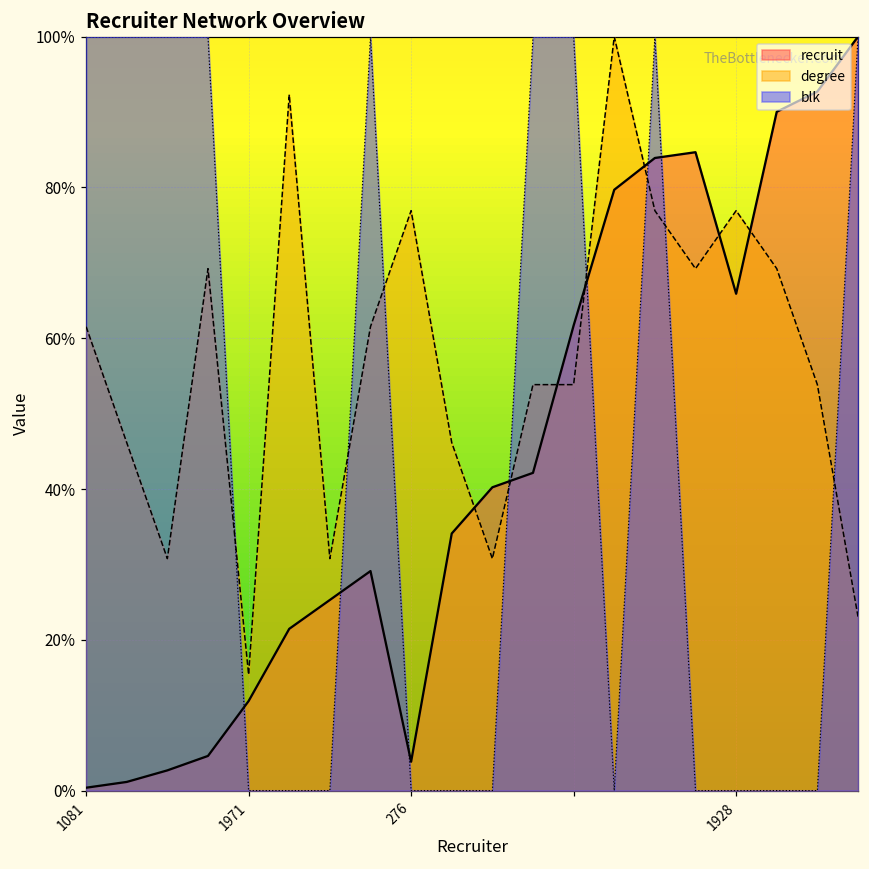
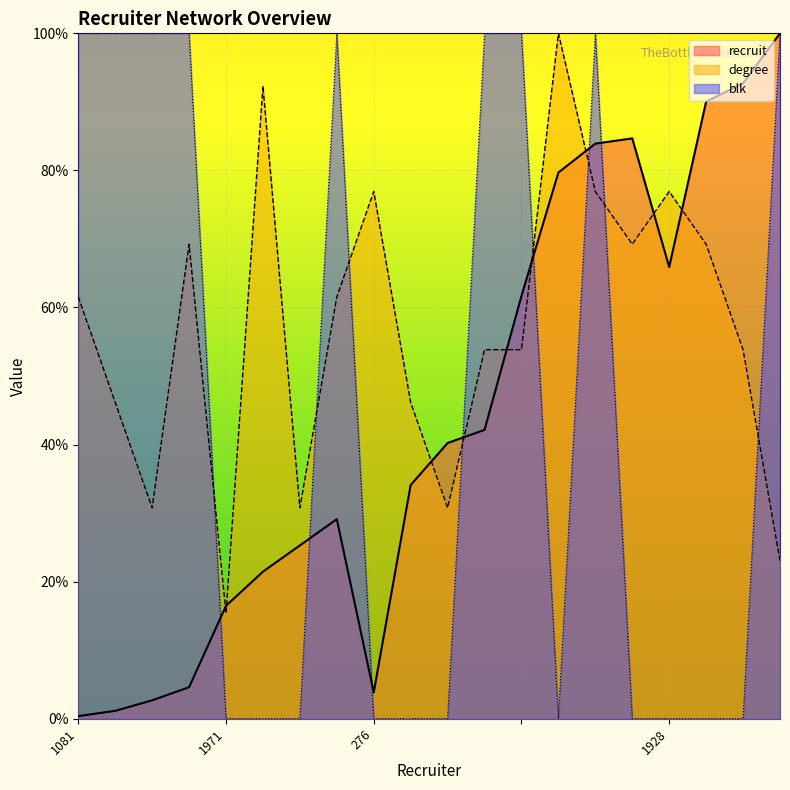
  {
    "recruit": {
      "1081": "0%",
-     "1971": "12%",
+     "1971": "16%",
      "276": "4%",
      "1928": "66%"
    },
    "degree": {
      "1081": "62%",
      "1971": "15%",
      "276": "77%",
      "1928": "77%"
    },
    "blk": {
      "1081": "100%",
      "1971": "0%",
      "276": "0%",
      "1928": "0%"
    }
  }
